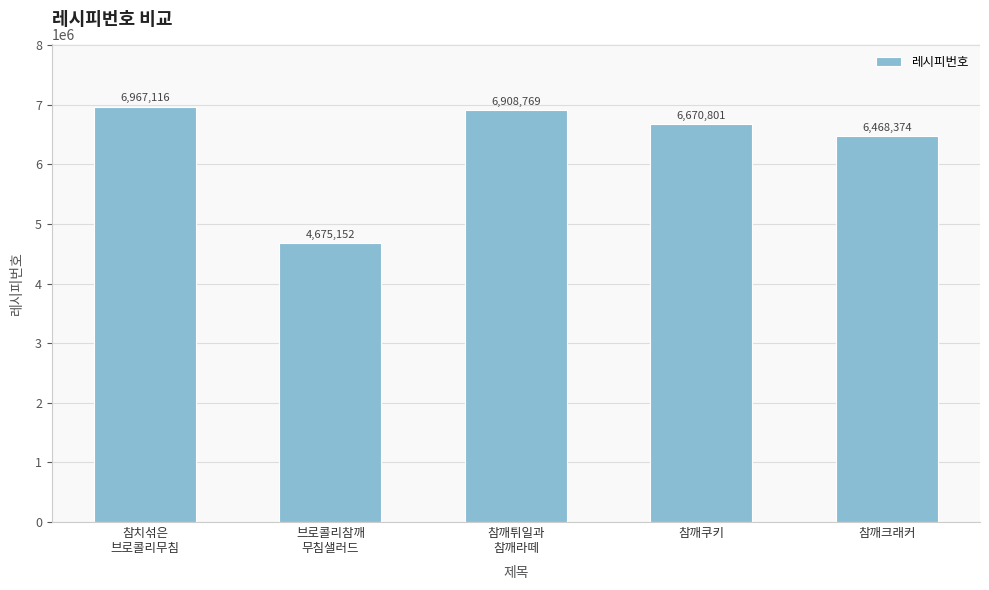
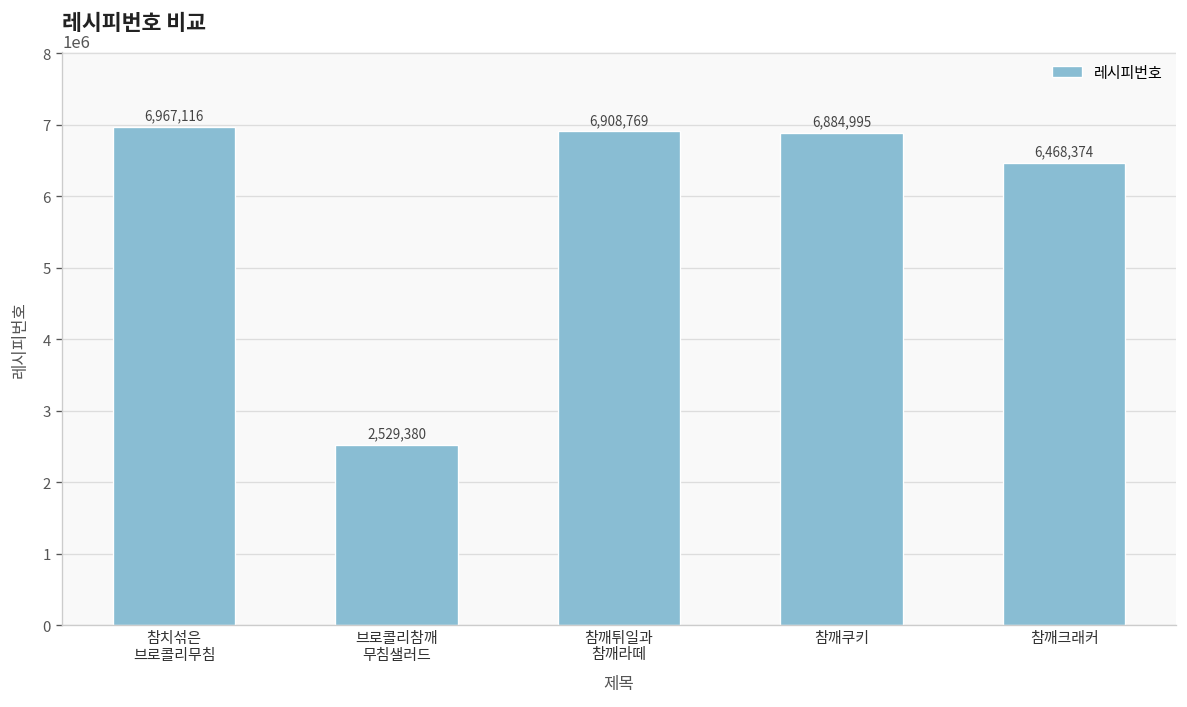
  {
    "참치섞은 브로콜리무침": "6,967,116",
-   "브로콜리참깨 무침샐러드": "4,675,152",
+   "브로콜리참깨 무침샐러드": "2,529,380",
    "참깨튀일과 참깨라떼": "6,908,769",
-   "참깨쿠키": "6,670,801",
+   "참깨쿠키": "6,884,995",
    "참깨크래커": "6,468,374"
  }
